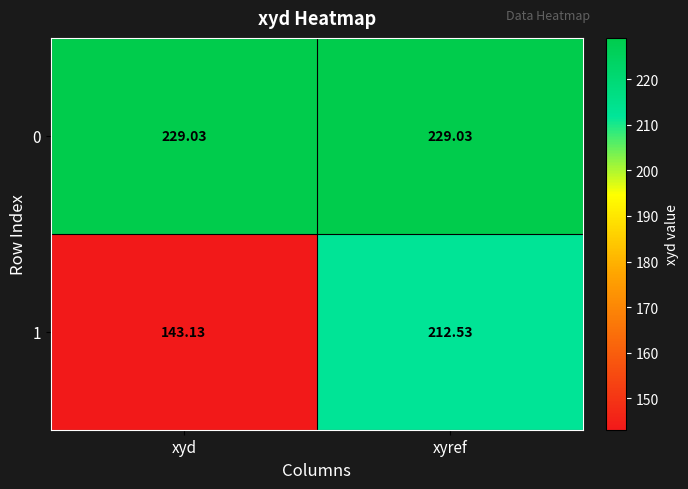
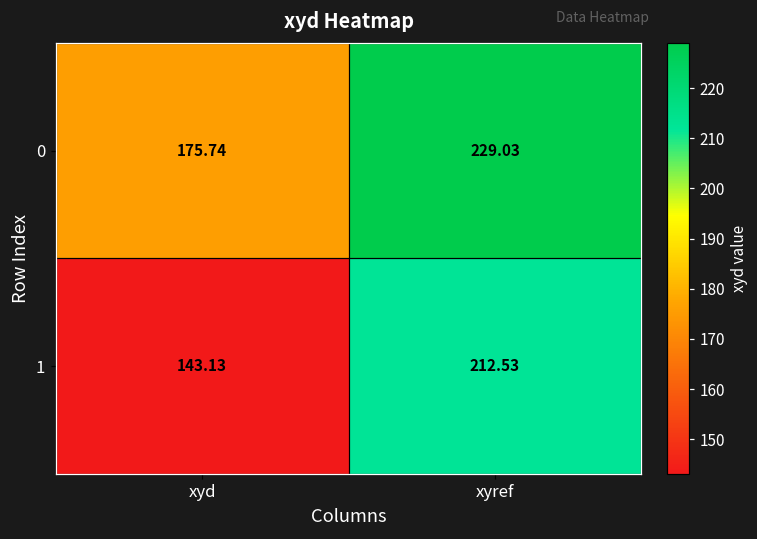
  {
    "0": {
-     "xyd": 229.03,
+     "xyd": 175.74,
      "xyref": 229.03
    },
    "1": {
      "xyd": 143.13,
      "xyref": 212.53
    }
  }
